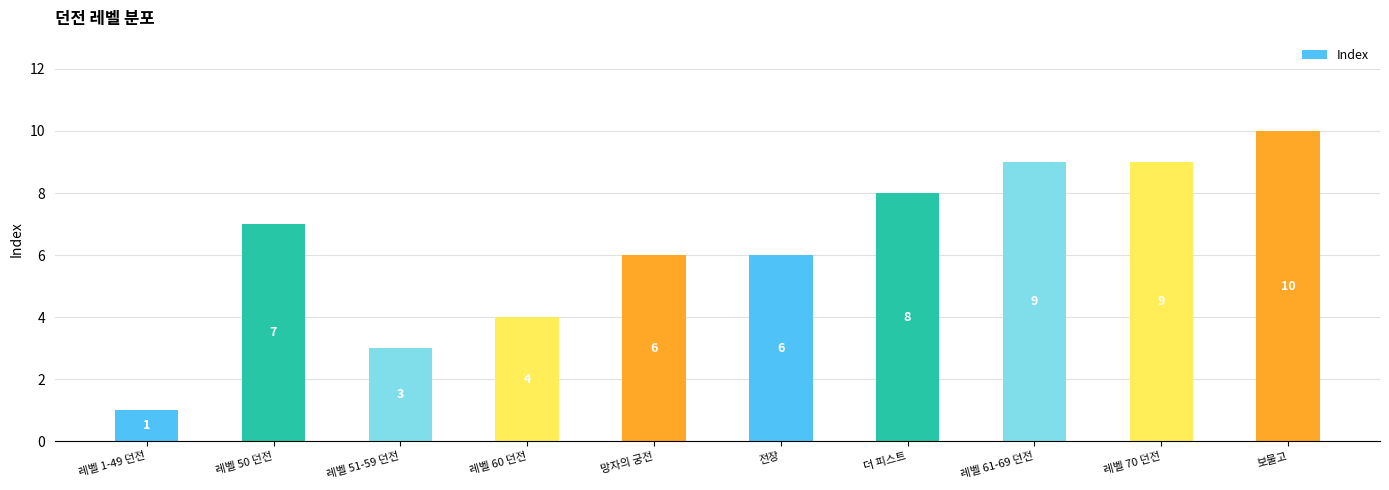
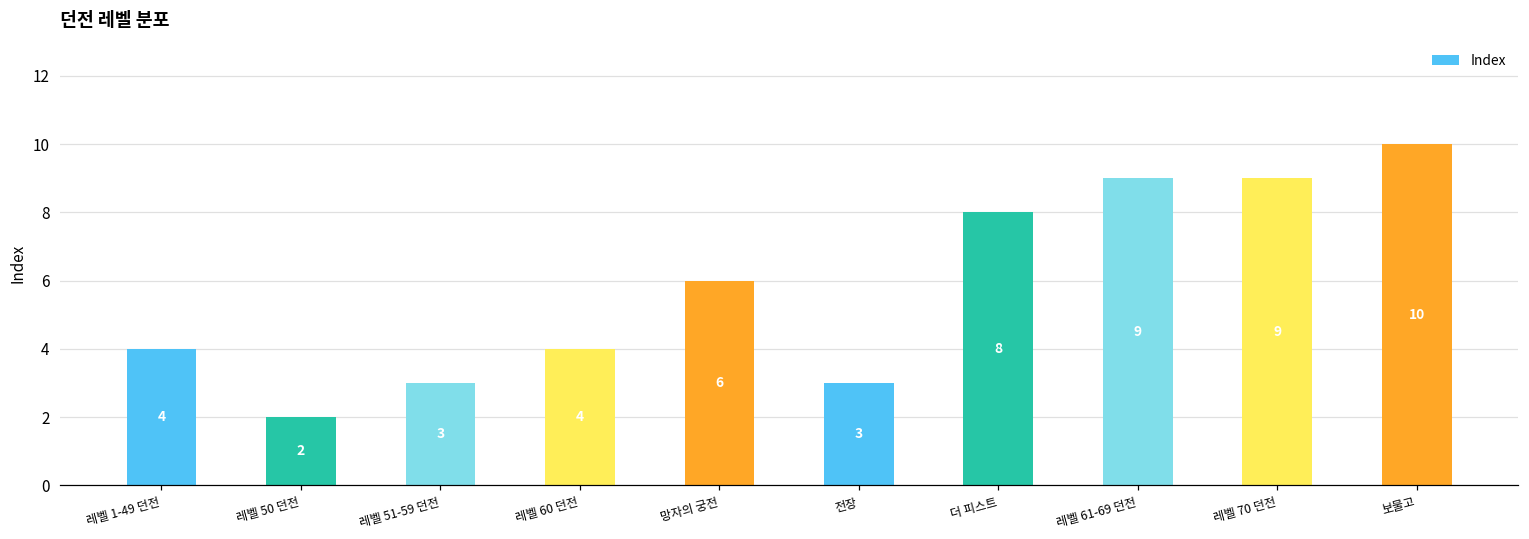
  {
-   "레벨 1-49 던전": 1,
-   "레벨 50 던전": 7,
+   "레벨 1-49 던전": 4,
+   "레벨 50 던전": 2,
    "레벨 51-59 던전": 3,
    "레벨 60 던전": 4,
    "망자의 궁전": 6,
-   "전장": 6,
+   "전장": 3,
    "더 피스트": 8,
    "레벨 61-69 던전": 9,
    "레벨 70 던전": 9,
    "보물고": 10
  }
